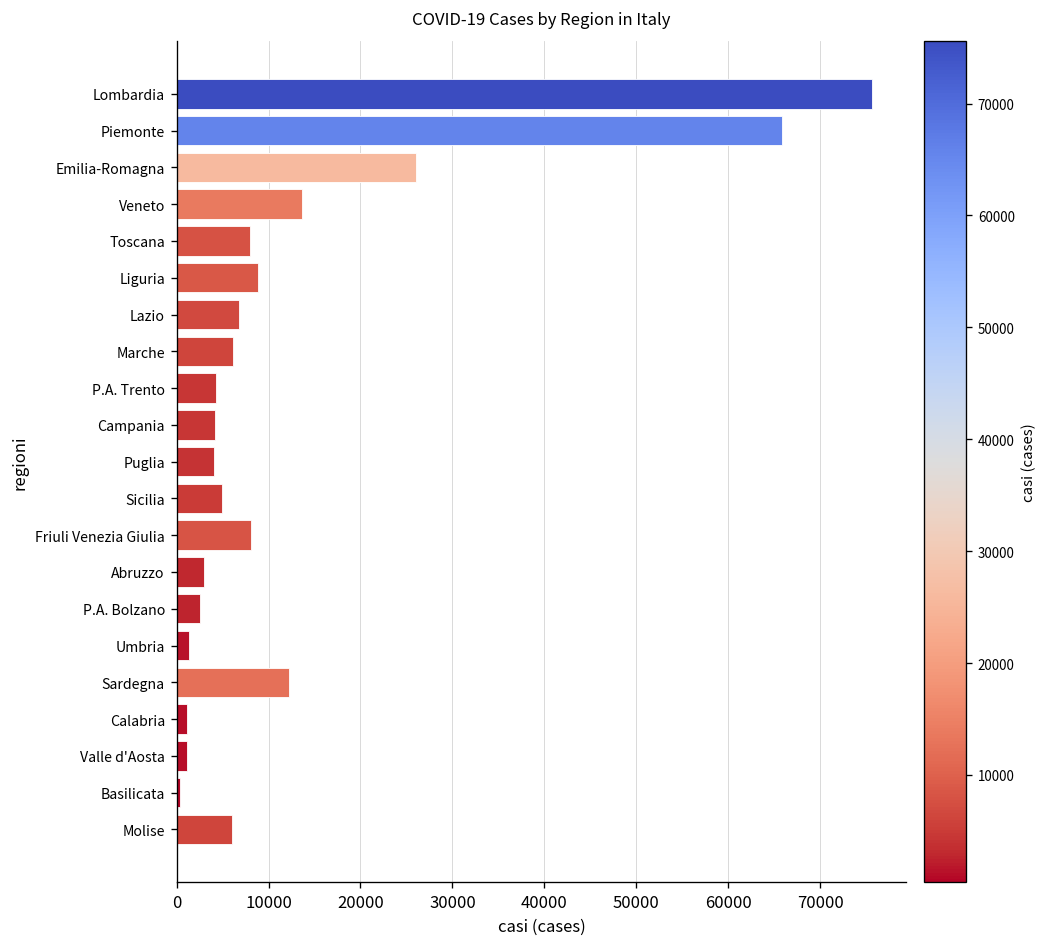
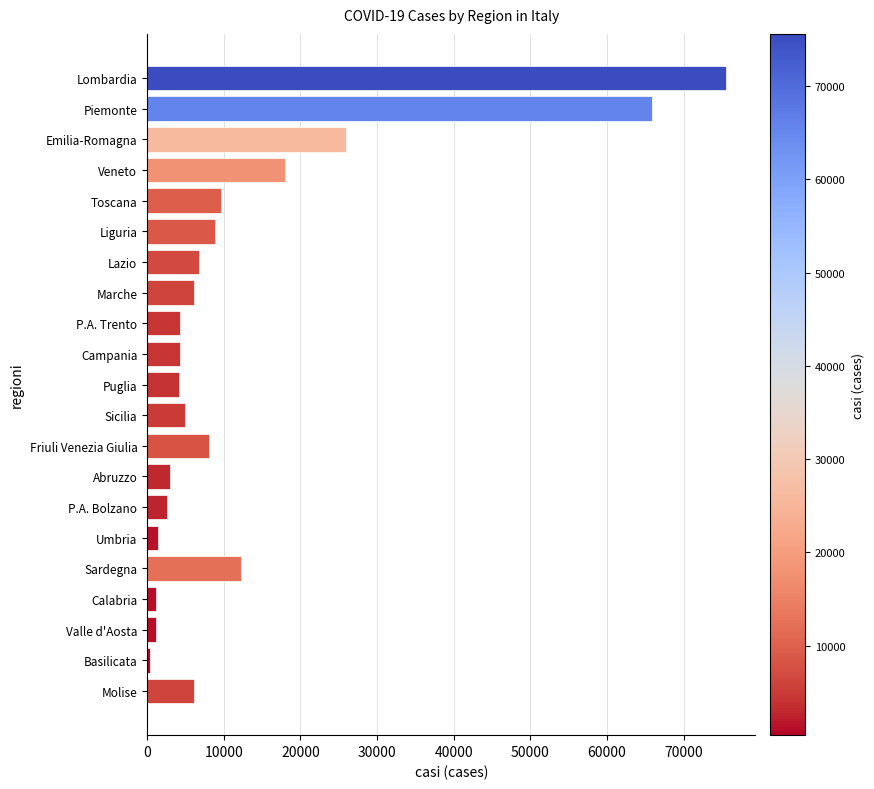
  {
    "Lombardia": 76000,
    "Piemonte": 66000,
    "Emilia-Romagna": 26000,
-   "Veneto": 14000,
-   "Toscana": 8000,
+   "Veneto": 18000,
+   "Toscana": 10000,
    "Liguria": 9000,
    "Lazio": 7000,
    "Marche": 6000,
    "P.A. Trento": 4000,
    "Campania": 4000,
    "Puglia": 4000,
    "Sicilia": 5000,
    "Friuli Venezia Giulia": 8000,
    "Abruzzo": 3000,
    "P.A. Bolzano": 3000,
    "Umbria": 1000,
    "Sardegna": 12000,
    "Calabria": 1000,
    "Valle d'Aosta": 1000,
    "Basilicata": 0,
    "Molise": 6000
  }
